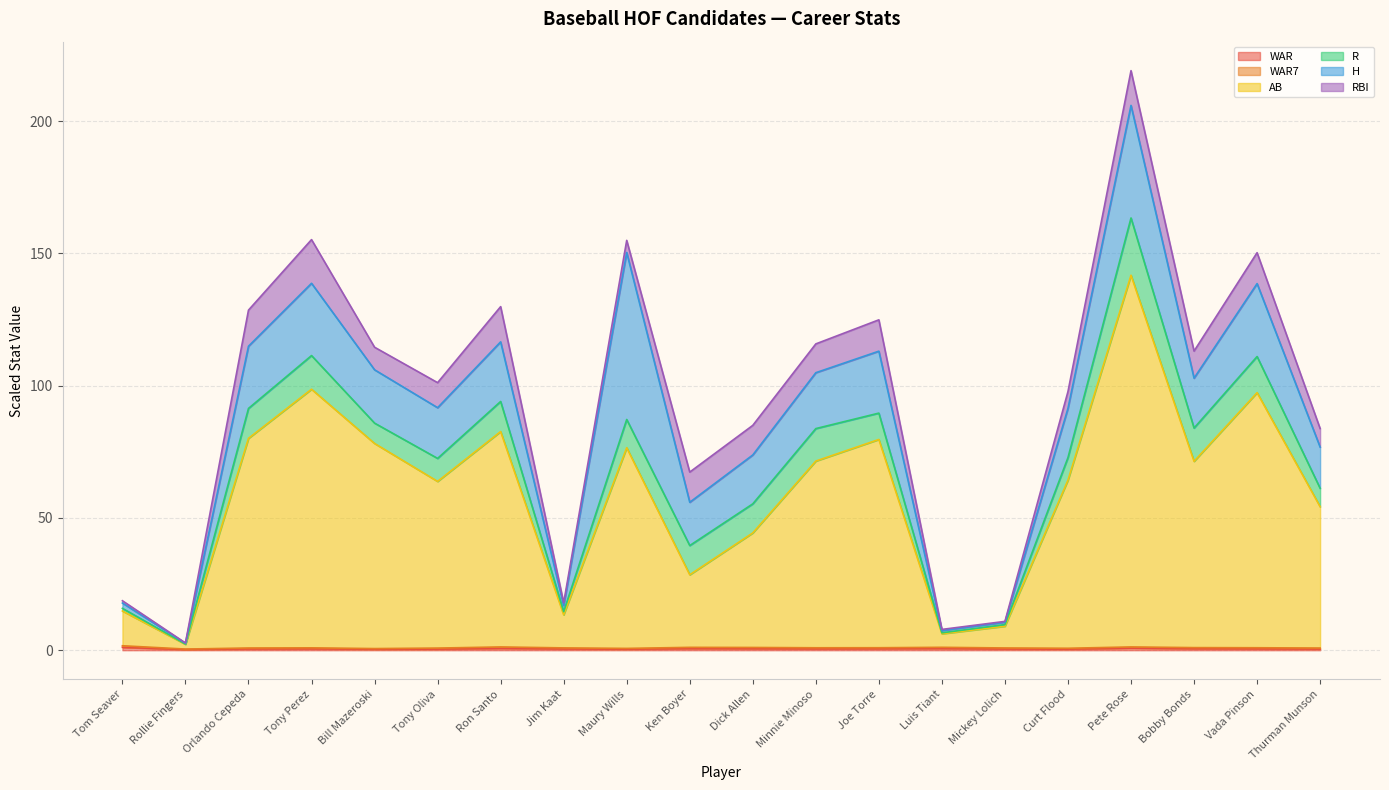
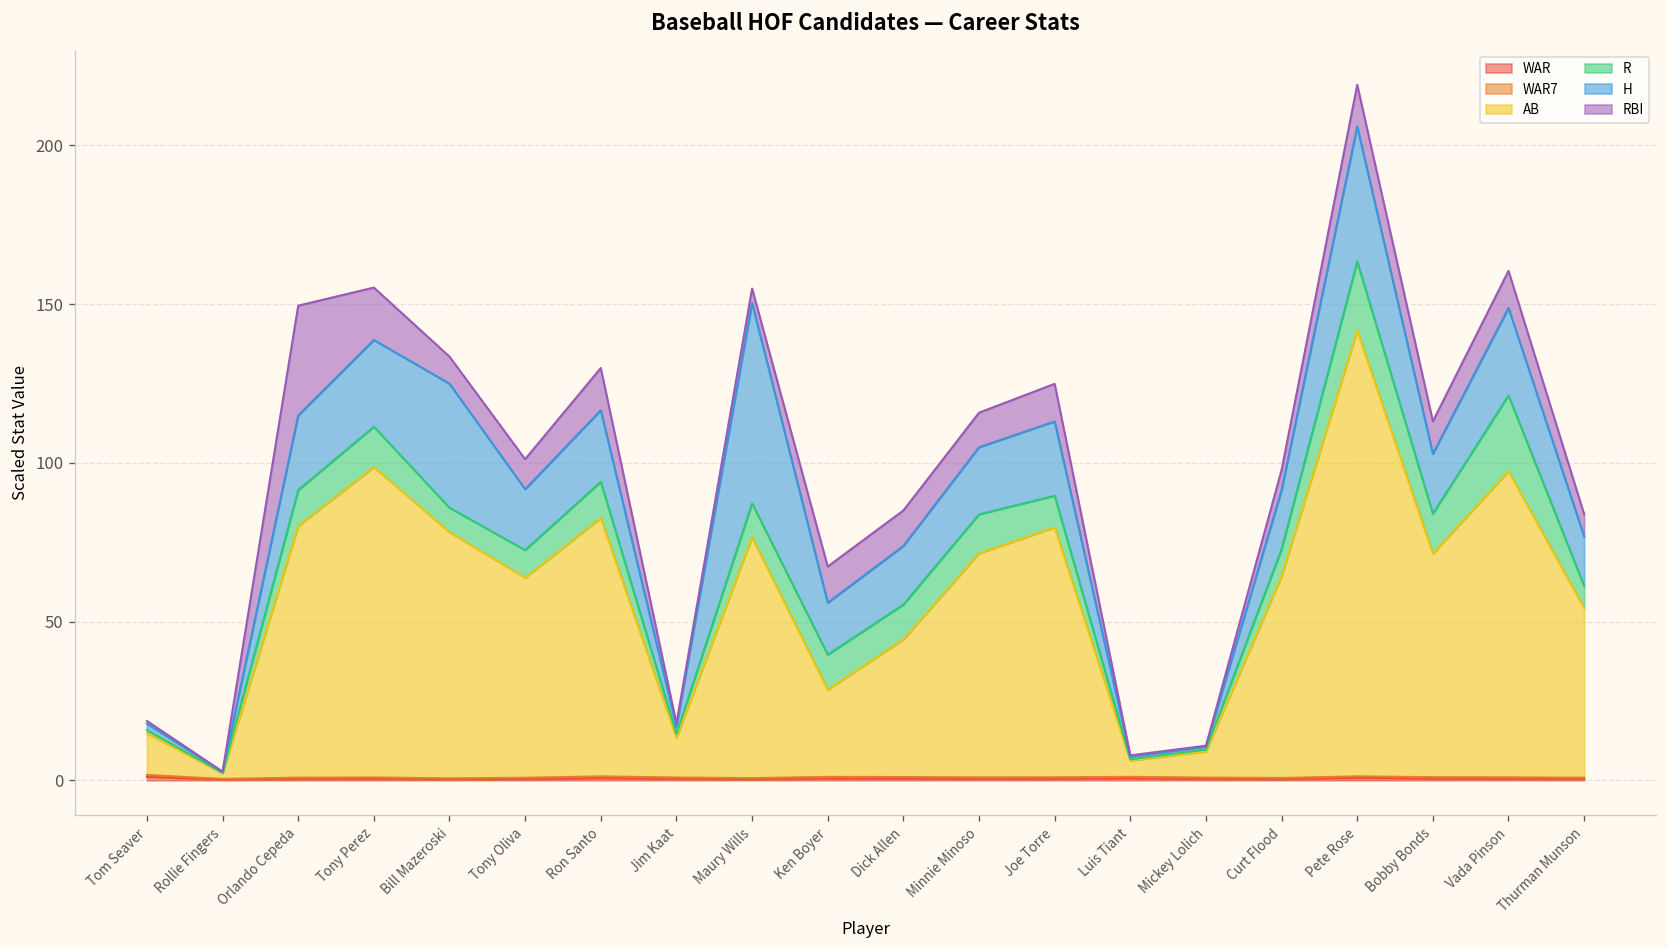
  {
    "AB": {
      "Tom Seaver": 13,
      "Orlando Cepeda": 79,
      "Tony Perez": 98,
      "Bill Mazeroski": 78,
      "Tony Oliva": 63,
      "Ron Santo": 81,
      "Jim Kaat": 13,
      "Maury Wills": 76,
      "Ken Boyer": 27,
      "Dick Allen": 43,
      "Minnie Minoso": 71,
      "Joe Torre": 79,
      "Curt Flood": 64,
      "Pete Rose": 141,
      "Bobby Bonds": 70,
      "Vada Pinson": 96,
      "Thurman Munson": 53
    },
    "R": {
      "Tom Seaver": 1,
      "Orlando Cepeda": 11,
      "Tony Perez": 13,
      "Bill Mazeroski": 8,
      "Tony Oliva": 9,
      "Ron Santo": 11,
      "Jim Kaat": 1,
      "Maury Wills": 11,
      "Ken Boyer": 11,
      "Dick Allen": 11,
      "Minnie Minoso": 12,
      "Joe Torre": 10,
      "Curt Flood": 9,
      "Pete Rose": 22,
      "Bobby Bonds": 13,
-     "Vada Pinson": 14,
+     "Vada Pinson": 24,
      "Thurman Munson": 7
    },
    "H": {
      "Orlando Cepeda": 24,
      "Tony Perez": 27,
-     "Bill Mazeroski": 20,
+     "Bill Mazeroski": 39,
      "Tony Oliva": 19,
      "Ron Santo": 23,
      "Jim Kaat": 2,
      "Maury Wills": 63,
      "Ken Boyer": 16,
      "Dick Allen": 18,
      "Minnie Minoso": 21,
      "Joe Torre": 23,
      "Curt Flood": 19,
      "Pete Rose": 43,
      "Bobby Bonds": 19,
      "Vada Pinson": 28,
      "Thurman Munson": 16
    },
    "RBI": {
-     "Orlando Cepeda": 14,
+     "Orlando Cepeda": 35,
      "Tony Perez": 17,
      "Bill Mazeroski": 9,
      "Tony Oliva": 9,
      "Ron Santo": 13,
      "Jim Kaat": 1,
      "Maury Wills": 5,
      "Ken Boyer": 11,
      "Dick Allen": 11,
      "Minnie Minoso": 11,
      "Joe Torre": 12,
      "Curt Flood": 6,
      "Pete Rose": 13,
      "Bobby Bonds": 10,
      "Vada Pinson": 12,
      "Thurman Munson": 7
    }
  }
